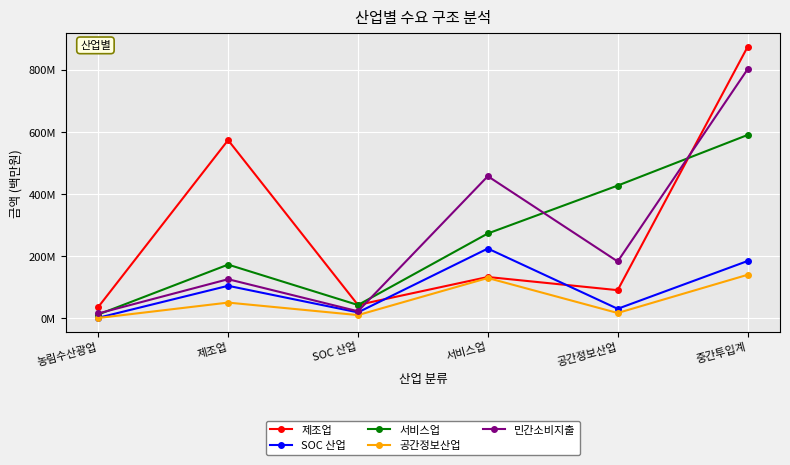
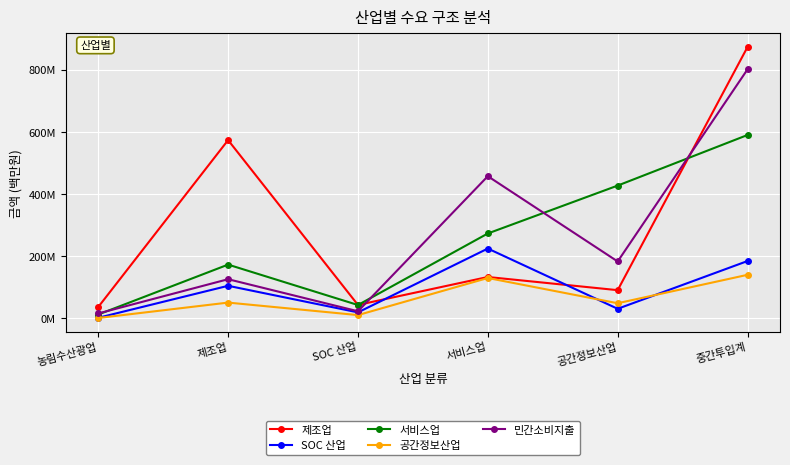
  {
    "제조업": {
      "농림수산광업": 40000000,
      "제조업": 570000000,
      "공간정보산업": 90000000,
      "중간투입계": 870000000
    },
    "SOC 산업": {
      "제조업": 100000000,
      "서비스업": 220000000,
      "공간정보산업": 30000000,
      "중간투입계": 180000000
    },
    "서비스업": {
      "제조업": 170000000,
      "서비스업": 270000000,
      "공간정보산업": 430000000,
      "중간투입계": 590000000
    },
    "공간정보산업": {
      "제조업": 50000000,
      "SOC 산업": 10000000,
-     "공간정보산업": 20000000,
+     "공간정보산업": 50000000,
      "중간투입계": 140000000
    },
    "민간소비지출": {
      "제조업": 130000000,
      "서비스업": 460000000,
      "공간정보산업": 180000000,
      "중간투입계": 800000000
    }
  }
